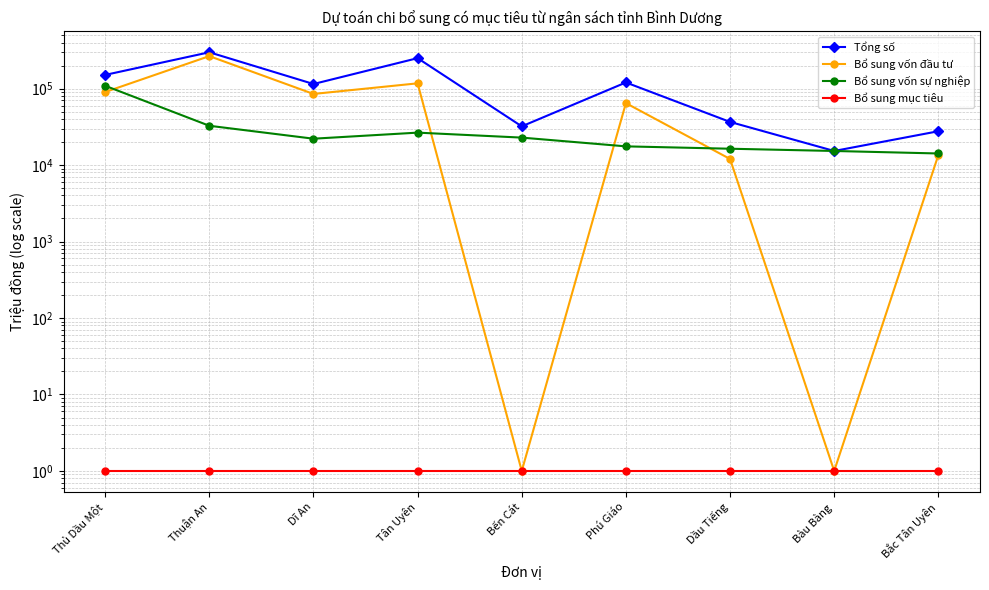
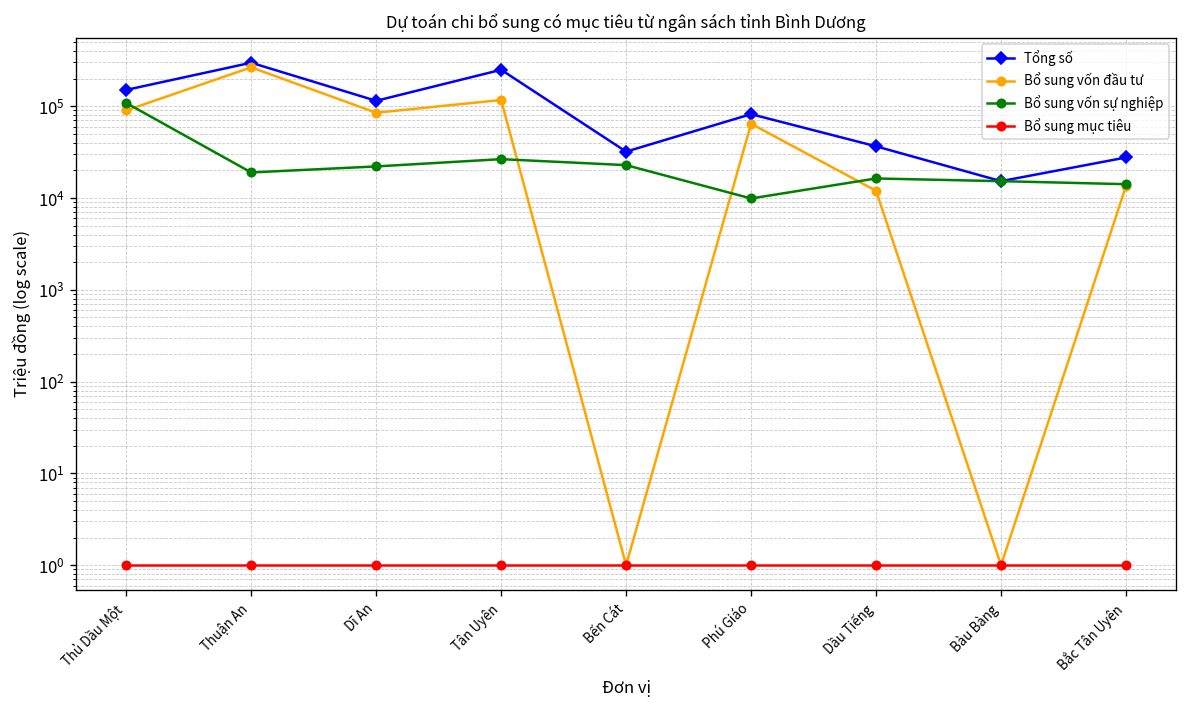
  {
    "Tổng số": {
      "Thủ Dầu Một": 150000,
      "Thuận An": 300000,
      "Dĩ An": 110000,
      "Tân Uyên": 250000,
      "Bến Cát": 32000,
-     "Phú Giáo": 120000,
+     "Phú Giáo": 80000,
      "Dầu Tiếng": 40000,
      "Bắc Tân Uyên": 28000
    },
    "Bổ sung vốn đầu tư": {
      "Thủ Dầu Một": 90000,
      "Thuận An": 270000,
      "Dĩ An": 90000,
      "Tân Uyên": 120000,
      "Phú Giáo": 60000,
      "Dầu Tiếng": 12000
    },
    "Bổ sung vốn sự nghiệp": {
      "Thủ Dầu Một": 110000,
-     "Thuận An": 33000,
+     "Thuận An": 19000,
      "Dĩ An": 22000,
      "Tân Uyên": 27000,
      "Bến Cát": 23000,
-     "Phú Giáo": 18000,
+     "Phú Giáo": 10000,
      "Dầu Tiếng": 16000
    },
    "Bổ sung mục tiêu": {
      "Thủ Dầu Một": 1,
      "Thuận An": 1,
      "Dĩ An": 1,
      "Tân Uyên": 1,
      "Phú Giáo": 1,
      "Dầu Tiếng": 1,
      "Bắc Tân Uyên": 1
    }
  }
